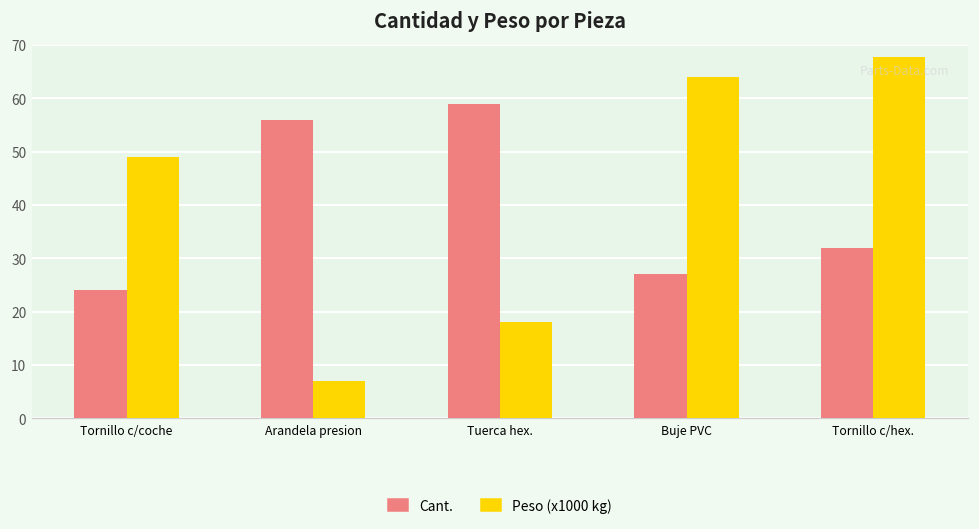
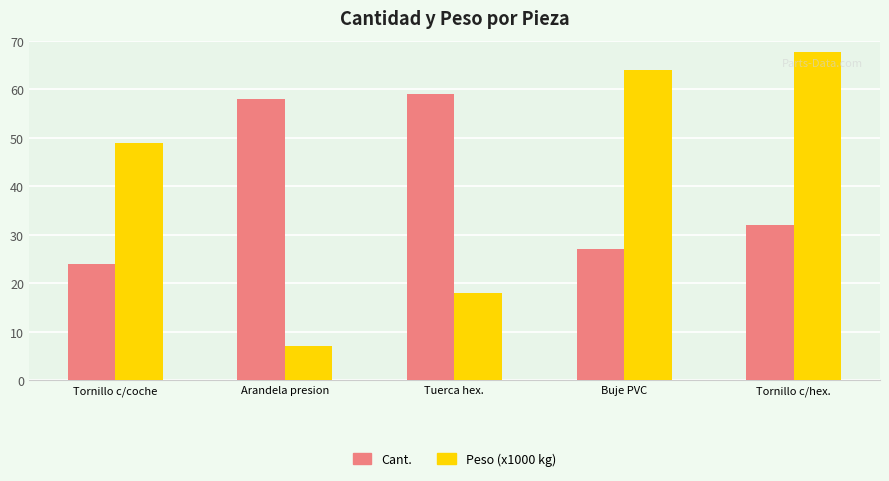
  {
    "Cant.": {
      "Tornillo c/coche": 24,
-     "Arandela presion": 56,
+     "Arandela presion": 58,
      "Tuerca hex.": 59,
      "Buje PVC": 27,
      "Tornillo c/hex.": 32
    },
    "Peso (x1000 kg)": {
      "Tornillo c/coche": 49,
      "Arandela presion": 7,
      "Tuerca hex.": 18,
      "Buje PVC": 64,
      "Tornillo c/hex.": 68
    }
  }
